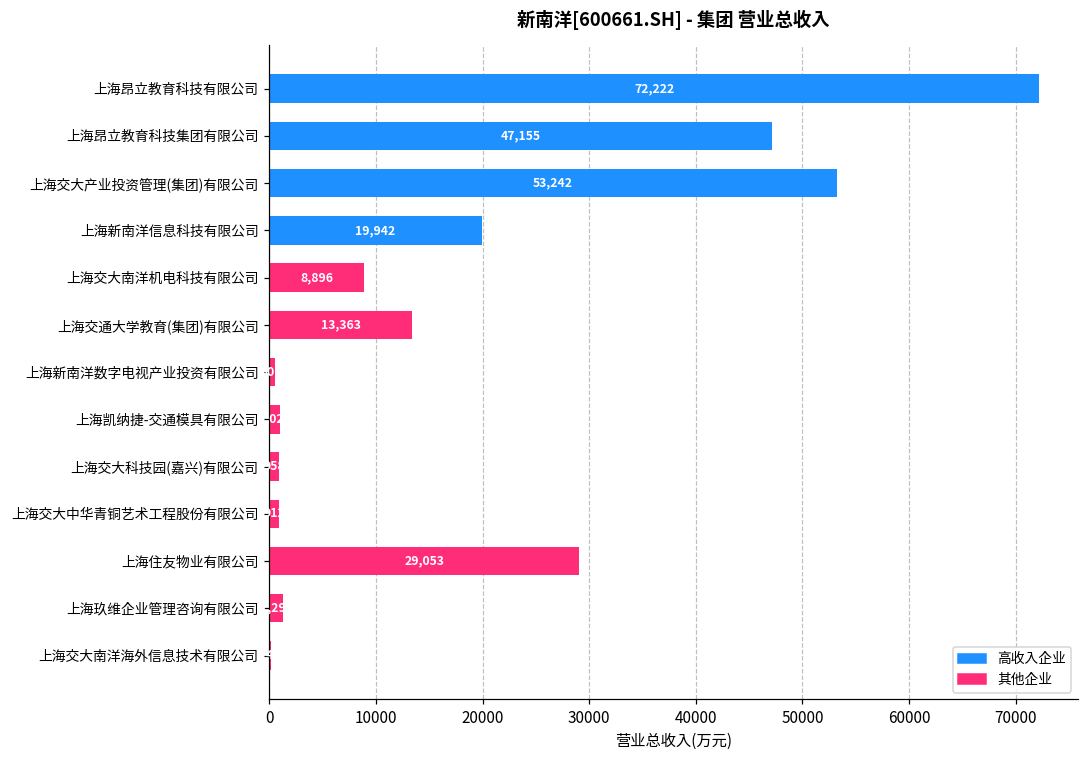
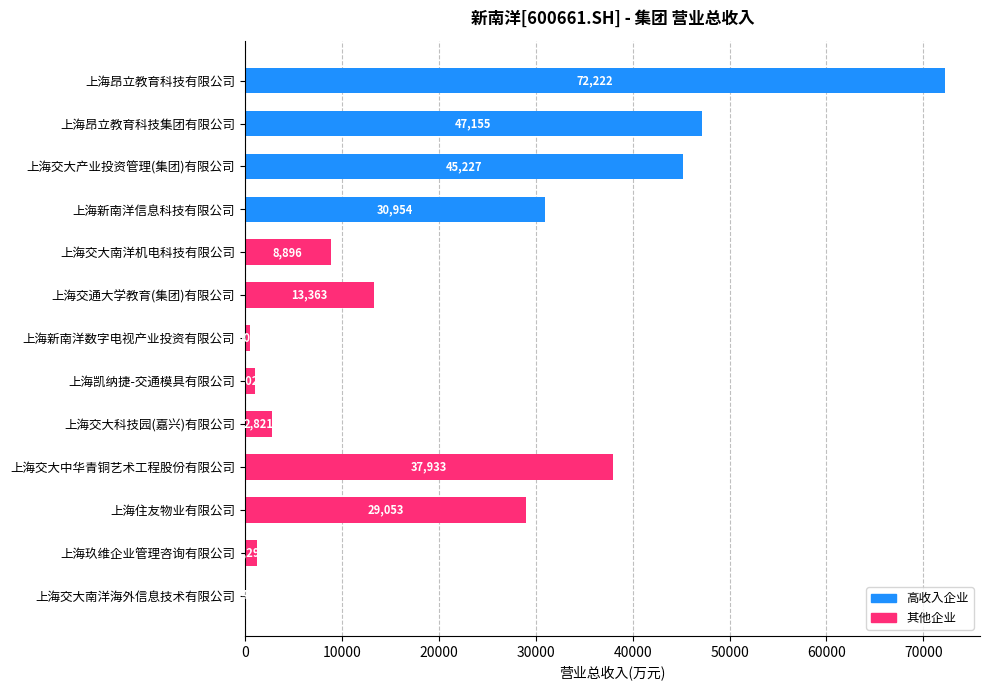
  {
    "上海昂立教育科技有限公司": "72,222",
    "上海昂立教育科技集团有限公司": "47,155",
-   "上海交大产业投资管理(集团)有限公司": "53,242",
-   "上海新南洋信息科技有限公司": "19,942",
+   "上海交大产业投资管理(集团)有限公司": "45,227",
+   "上海新南洋信息科技有限公司": "30,954",
    "上海交大南洋机电科技有限公司": "8,896",
    "上海交通大学教育(集团)有限公司": "13,363",
-   "上海交大科技园(嘉兴)有限公司": "1000",
-   "上海交大中华青铜艺术工程股份有限公司": "1000",
+   "上海交大科技园(嘉兴)有限公司": "3000",
+   "上海交大中华青铜艺术工程股份有限公司": "38000",
    "上海住友物业有限公司": "29,053"
  }
